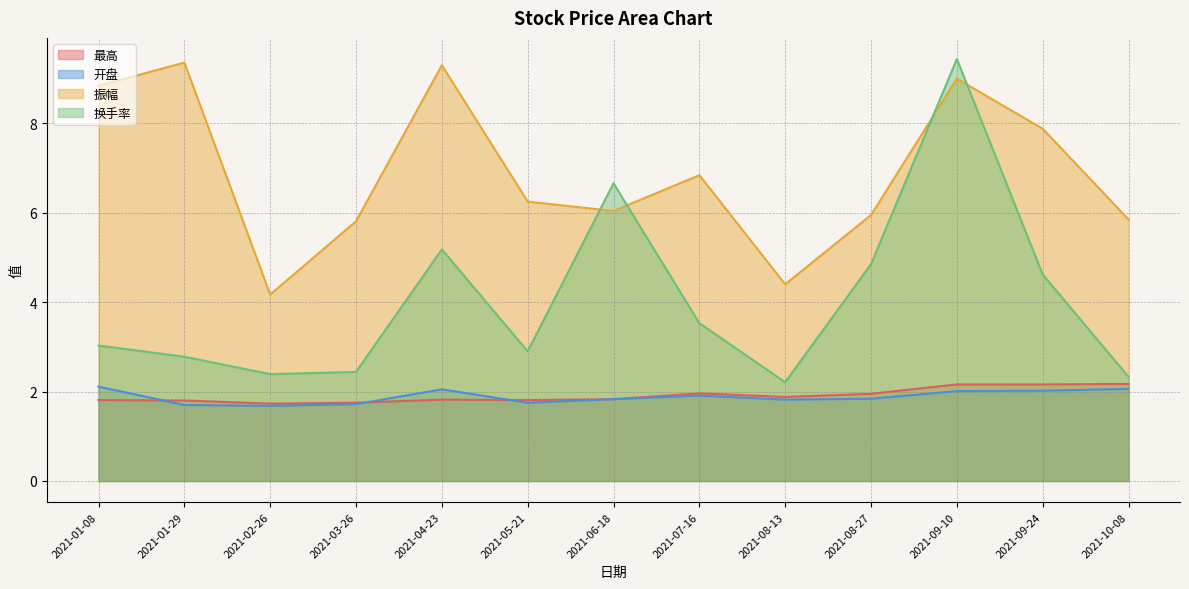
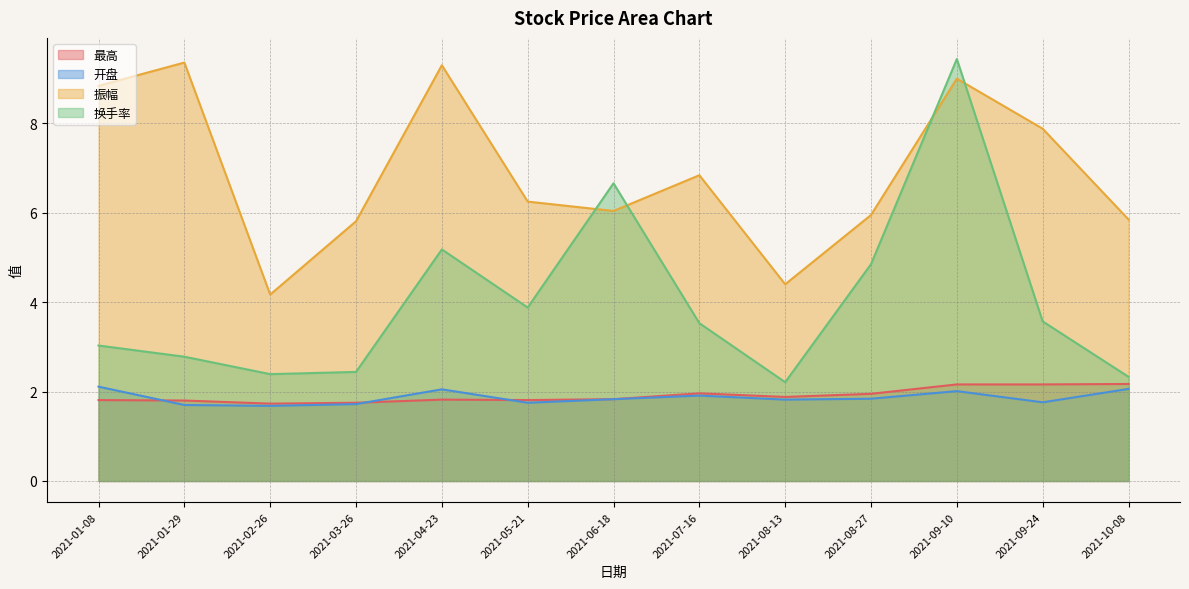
  {
    "开盘": {
      "2021-01-08": 2.1,
      "2021-01-29": 1.7,
      "2021-04-23": 2.1,
      "2021-05-21": 1.8,
      "2021-08-13": 1.8,
      "2021-08-27": 1.8,
      "2021-09-10": 2.0,
-     "2021-09-24": 2.0,
+     "2021-09-24": 1.8,
      "2021-10-08": 2.1
    },
    "换手率": {
      "2021-01-08": 3.0,
      "2021-01-29": 2.8,
      "2021-02-26": 2.4,
      "2021-03-26": 2.4,
      "2021-04-23": 5.2,
-     "2021-05-21": 2.9,
+     "2021-05-21": 3.9,
      "2021-06-18": 6.7,
      "2021-07-16": 3.5,
      "2021-08-13": 2.2,
      "2021-08-27": 4.9,
      "2021-09-10": 9.4,
-     "2021-09-24": 4.6,
+     "2021-09-24": 3.6,
      "2021-10-08": 2.3
    }
  }
